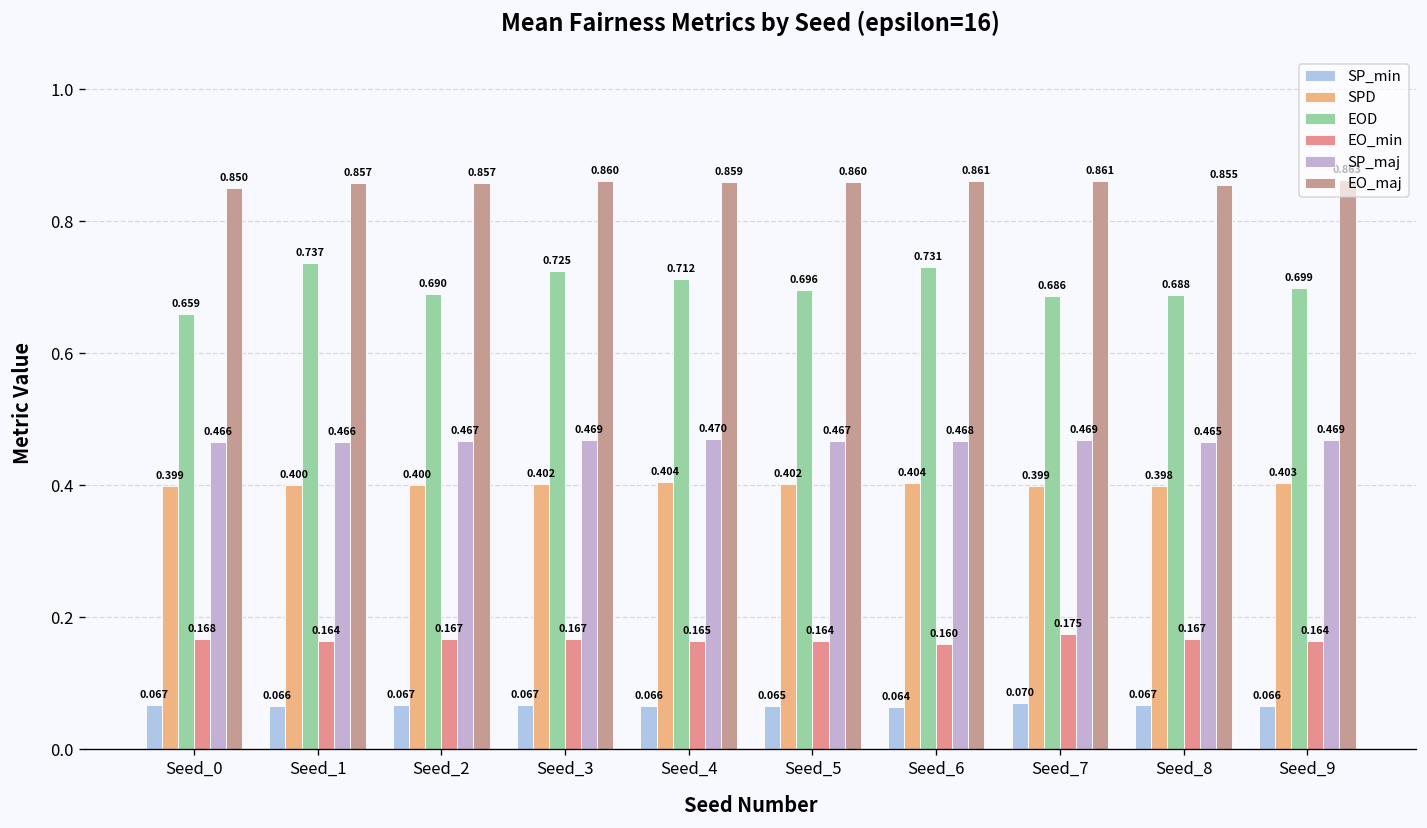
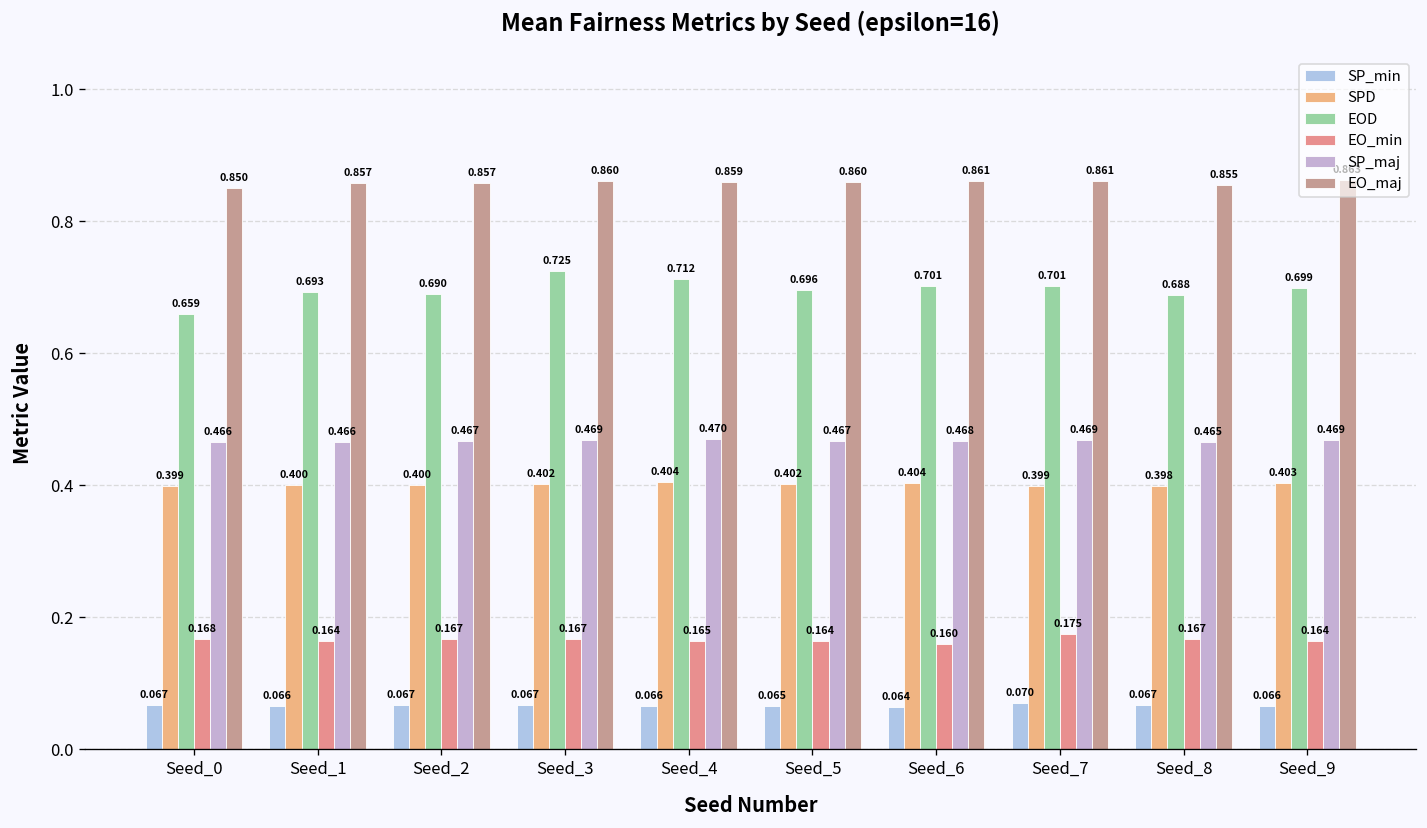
  {
    "EOD": {
      "Seed_0": 0.659,
-     "Seed_1": 0.737,
+     "Seed_1": 0.693,
      "Seed_2": 0.690,
      "Seed_3": 0.725,
      "Seed_4": 0.712,
      "Seed_5": 0.696,
-     "Seed_6": 0.731,
-     "Seed_7": 0.686,
+     "Seed_6": 0.701,
+     "Seed_7": 0.701,
      "Seed_8": 0.688,
      "Seed_9": 0.699
    }
  }
